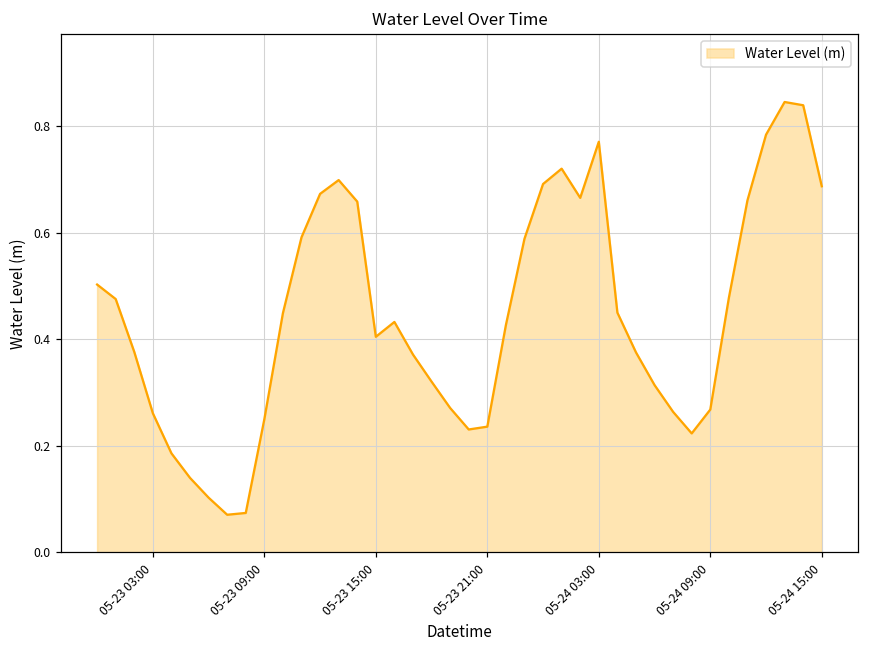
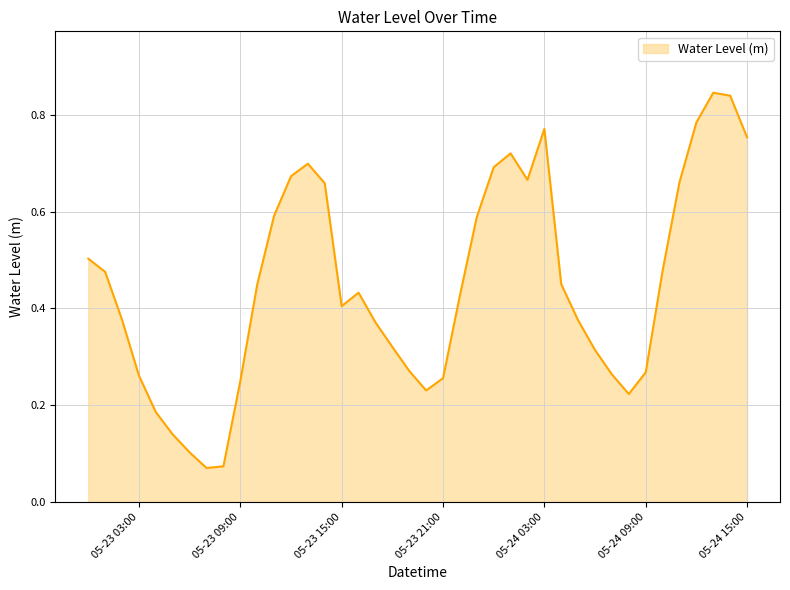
  {
    "05-23 03:00": 0.26,
    "05-23 09:00": 0.25,
    "05-23 15:00": 0.40,
-   "05-23 21:00": 0.24,
+   "05-23 21:00": 0.26,
    "05-24 03:00": 0.77,
    "05-24 09:00": 0.27,
-   "05-24 15:00": 0.69
+   "05-24 15:00": 0.75
  }
